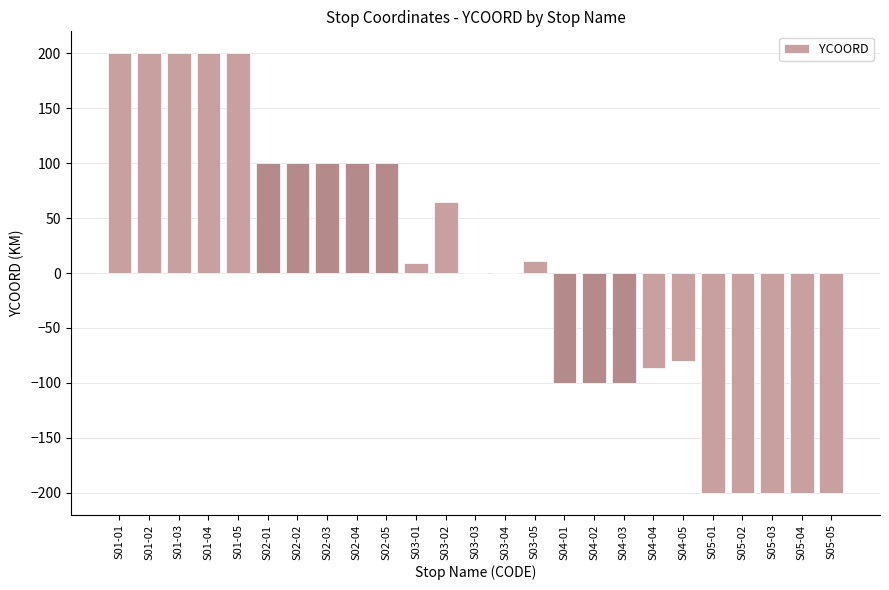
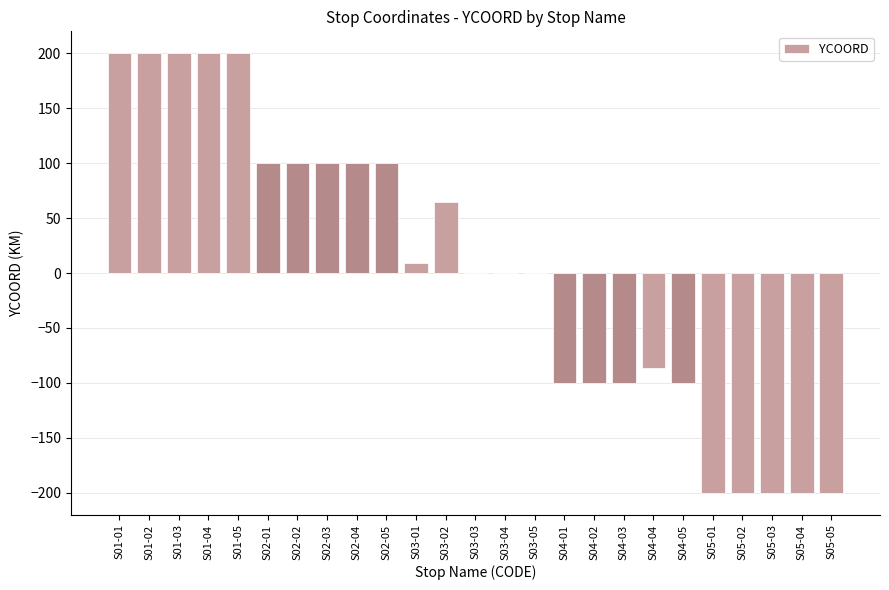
  {
    "S01-01": 200,
    "S01-02": 200,
    "S01-03": 200,
    "S01-04": 200,
    "S01-05": 200,
    "S02-01": 100,
    "S02-02": 100,
    "S02-03": 100,
    "S02-04": 100,
    "S02-05": 100,
    "S03-01": 9,
    "S03-02": 65,
    "S03-03": 0,
    "S03-04": 0,
-   "S03-05": 11,
+   "S03-05": 0,
    "S04-01": -100,
    "S04-02": -100,
    "S04-03": -100,
    "S04-04": -86,
-   "S04-05": -80,
+   "S04-05": -100,
    "S05-01": -200,
    "S05-02": -200,
    "S05-03": -200,
    "S05-04": -200,
    "S05-05": -200
  }
